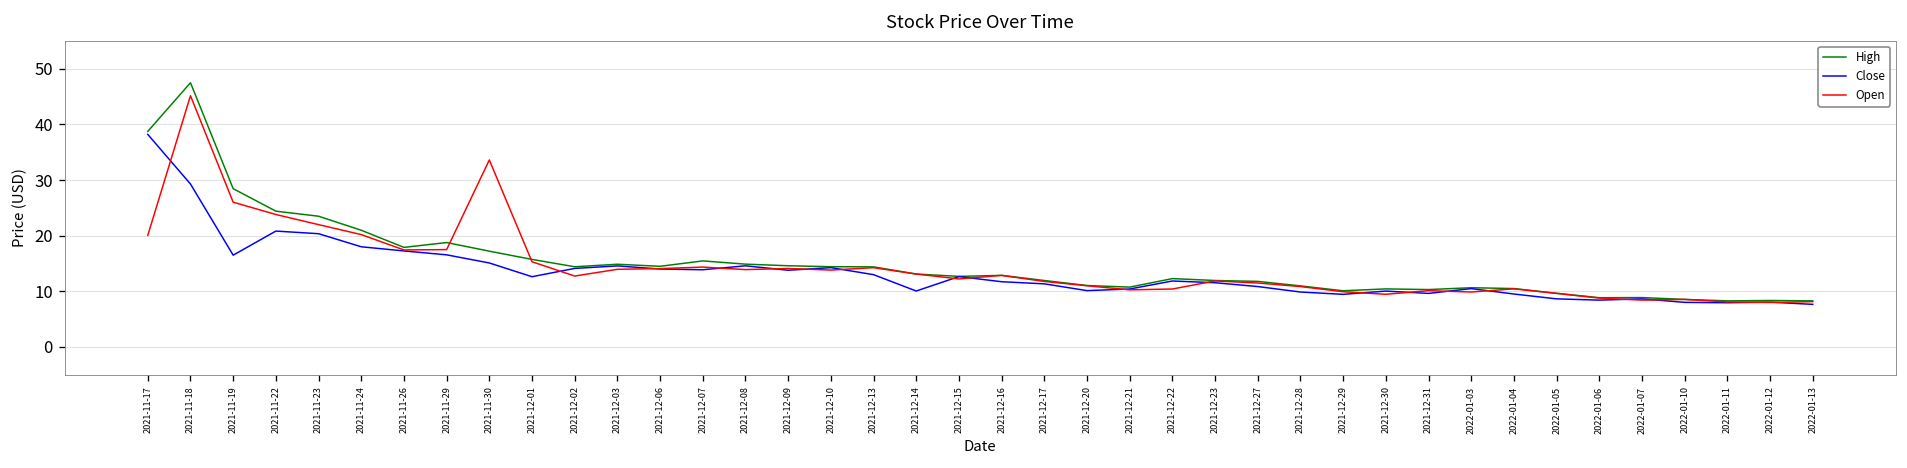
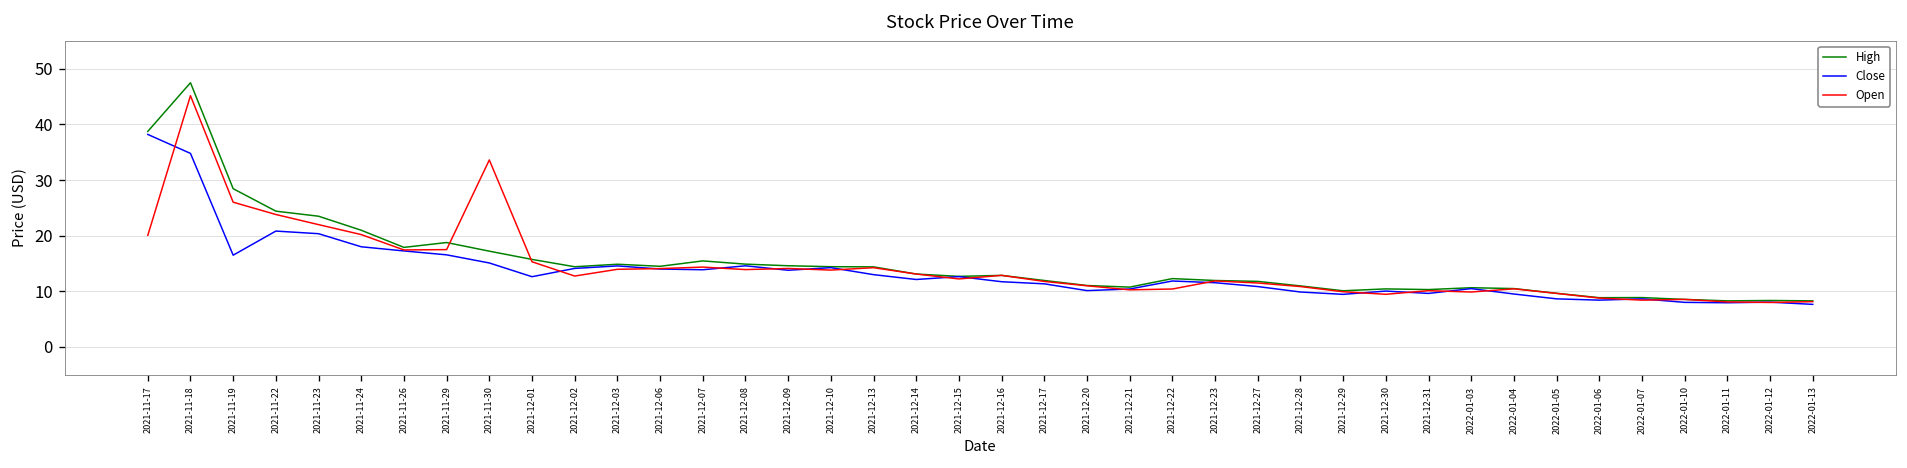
  {
    "High": {
      "2021-11-18": 47,
      "2021-11-19": 28,
      "2021-11-22": 24,
      "2021-11-23": 24,
      "2021-11-24": 21,
      "2021-11-29": 19,
      "2021-11-30": 17,
      "2021-12-07": 15
    },
    "Close": {
-     "2021-11-18": 29,
+     "2021-11-18": 35,
      "2021-11-19": 17,
      "2021-11-22": 21,
      "2021-11-23": 20,
      "2021-11-24": 18,
      "2021-11-29": 17,
      "2021-11-30": 15,
      "2021-12-01": 13,
      "2021-12-13": 13,
-     "2021-12-14": 10,
+     "2021-12-14": 12,
      "2021-12-16": 12,
      "2021-12-20": 10,
      "2021-12-27": 11,
      "2021-12-28": 10,
      "2022-01-04": 10,
      "2022-01-05": 9
    },
    "Open": {
      "2021-11-17": 20,
      "2021-11-18": 45,
      "2021-11-19": 26,
      "2021-11-22": 24,
      "2021-11-23": 22,
      "2021-11-24": 20,
      "2021-11-29": 18,
      "2021-11-30": 34,
      "2021-12-02": 13,
      "2021-12-03": 14,
      "2021-12-08": 14,
      "2021-12-22": 10,
      "2021-12-30": 9,
      "2022-01-03": 10
    }
  }
